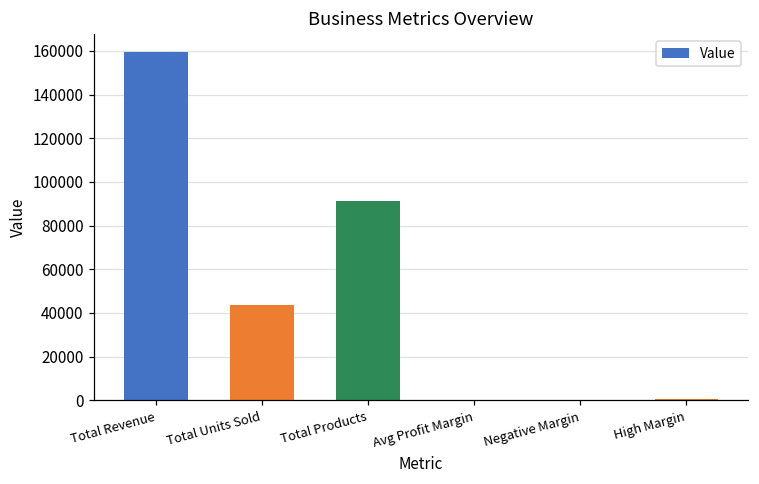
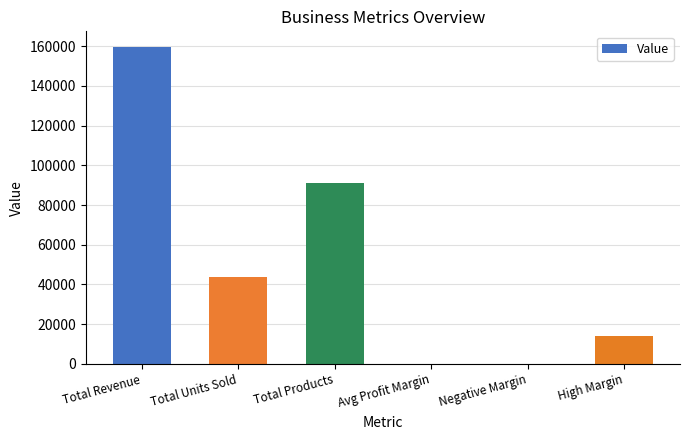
  {
    "Total Revenue": 160000,
    "Total Units Sold": 44000,
    "Total Products": 91000,
-   "High Margin": 1000
+   "High Margin": 14000
  }
